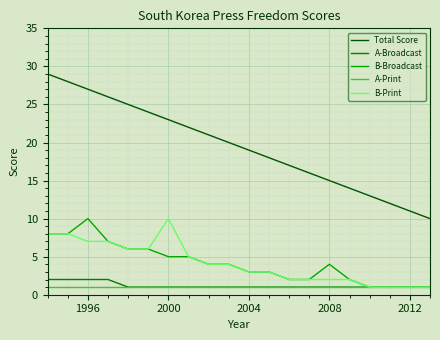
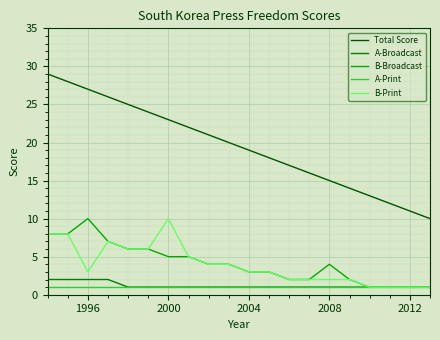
  {
    "A-Print": {
      "1996": 1
    },
    "B-Print": {
-     "1996": 7,
+     "1996": 3,
      "2000": 10,
      "2008": 2
    }
  }
